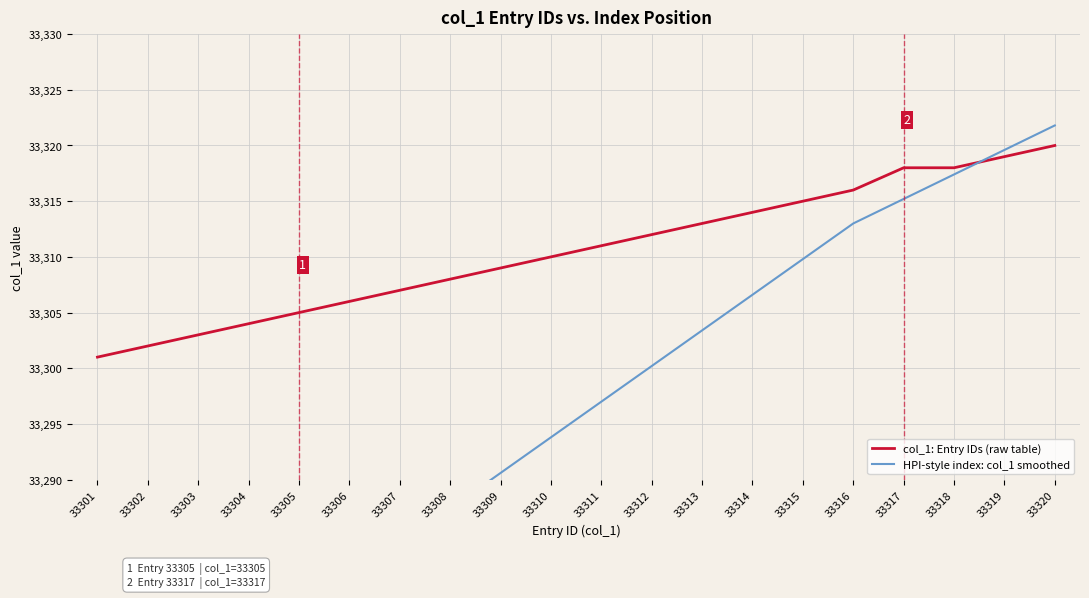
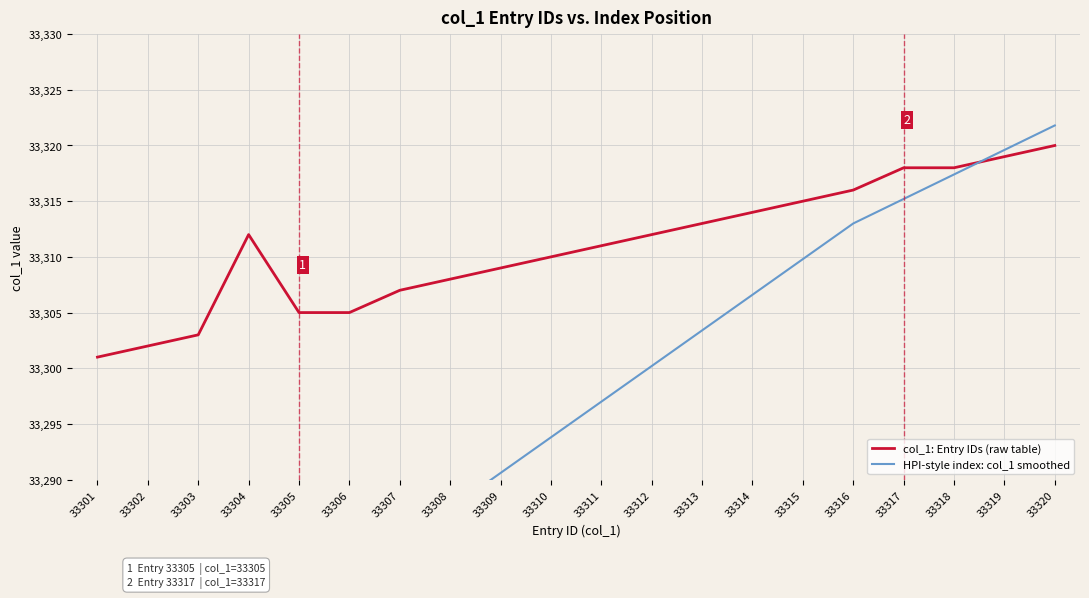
  {
    "col_1: Entry IDs (raw table)": {
      "33301": "33,301",
      "33302": "33,302",
      "33303": "33,303",
-     "33304": "33,304",
+     "33304": "33,312",
      "33305": "33,305",
-     "33306": "33,306",
+     "33306": "33,305",
      "33307": "33,307",
      "33308": "33,308",
      "33309": "33,309",
      "33310": "33,310",
      "33311": "33,311",
      "33312": "33,312",
      "33313": "33,313",
      "33314": "33,314",
      "33315": "33,315",
      "33316": "33,316",
      "33317": "33,318",
      "33318": "33,318",
      "33319": "33,319",
      "33320": "33,320"
    },
    "HPI-style index: col_1 smoothed": {
      "33309": "33,290.6",
      "33310": "33,294",
      "33311": "33,297",
      "33312": "33,300",
      "33313": "33,303.4",
      "33314": "33,306.6",
      "33315": "33,310",
      "33316": "33,313",
      "33317": "33,315",
      "33318": "33,317.4",
      "33319": "33,319.6",
      "33320": "33,322"
    }
  }
